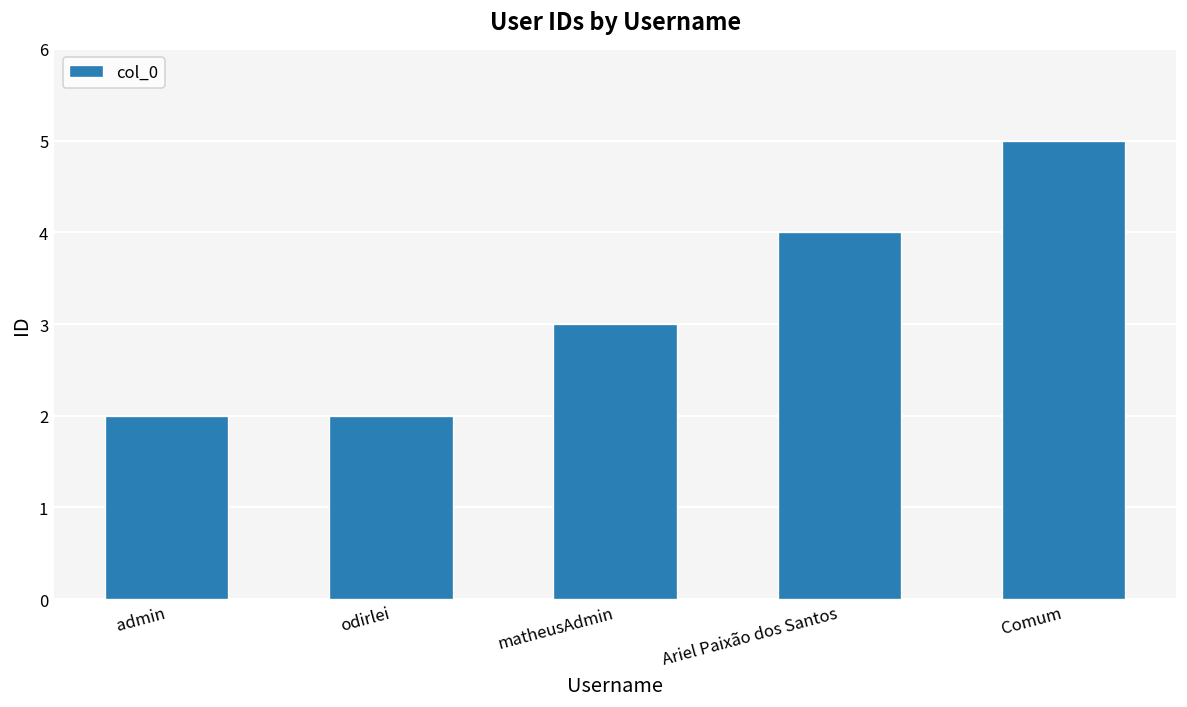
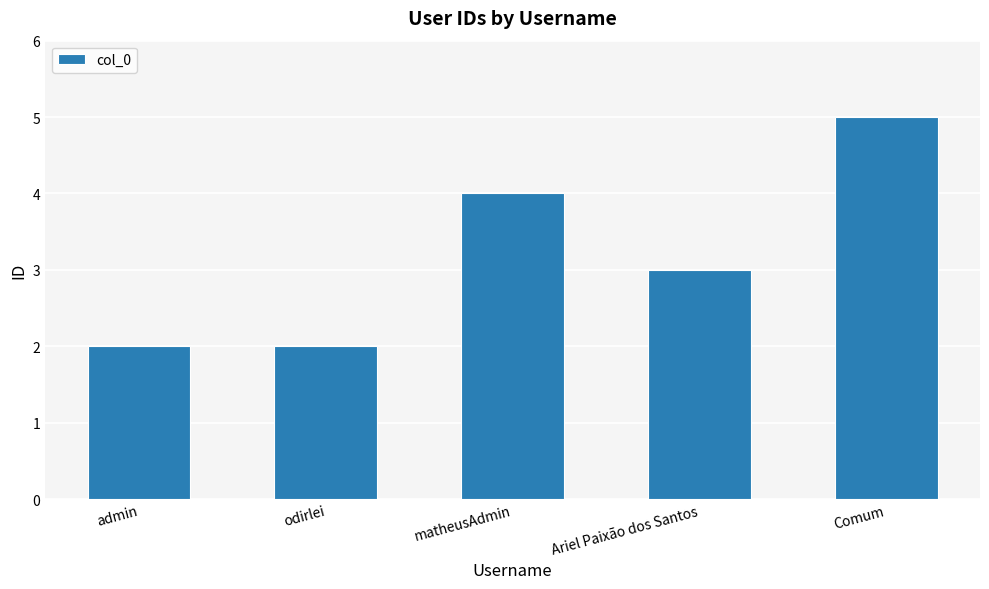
  {
    "admin": 2,
    "odirlei": 2,
-   "matheusAdmin": 3,
-   "Ariel Paixão dos Santos": 4,
+   "matheusAdmin": 4,
+   "Ariel Paixão dos Santos": 3,
    "Comum": 5
  }
